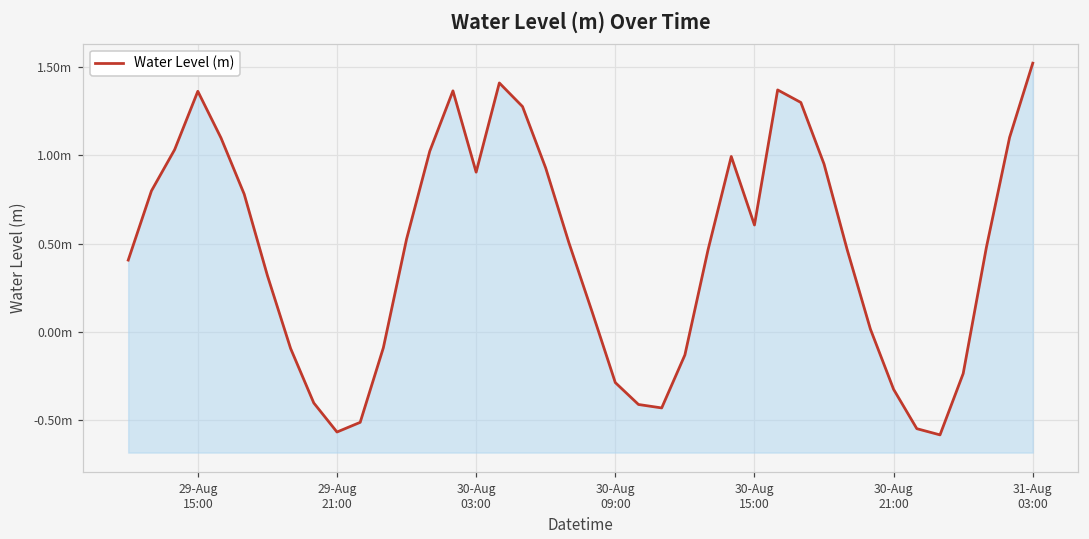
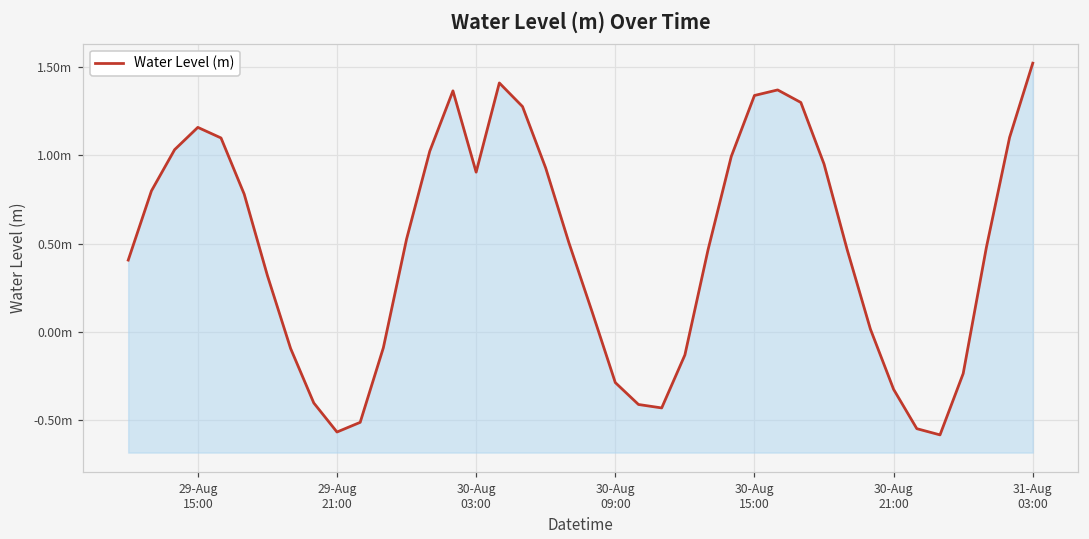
  {
-   "29-Aug 15:00": "1.36m",
+   "29-Aug 15:00": "1.16m",
    "29-Aug 21:00": "-0.57m",
    "30-Aug 03:00": "0.90m",
    "30-Aug 09:00": "-0.29m",
-   "30-Aug 15:00": "0.61m",
+   "30-Aug 15:00": "1.34m",
    "30-Aug 21:00": "-0.32m",
    "31-Aug 03:00": "1.52m"
  }
